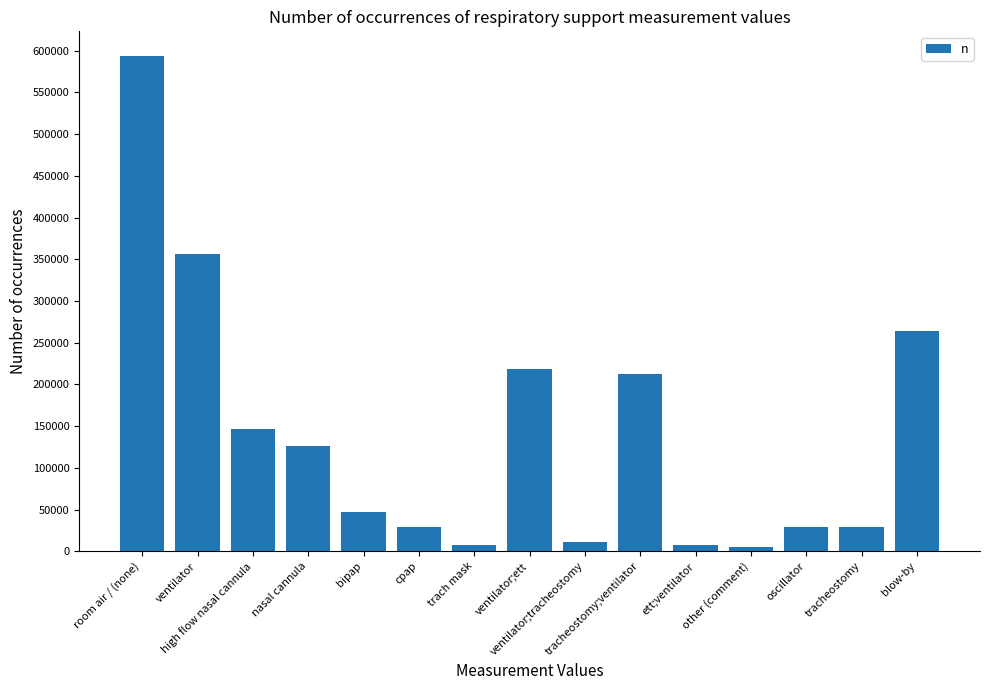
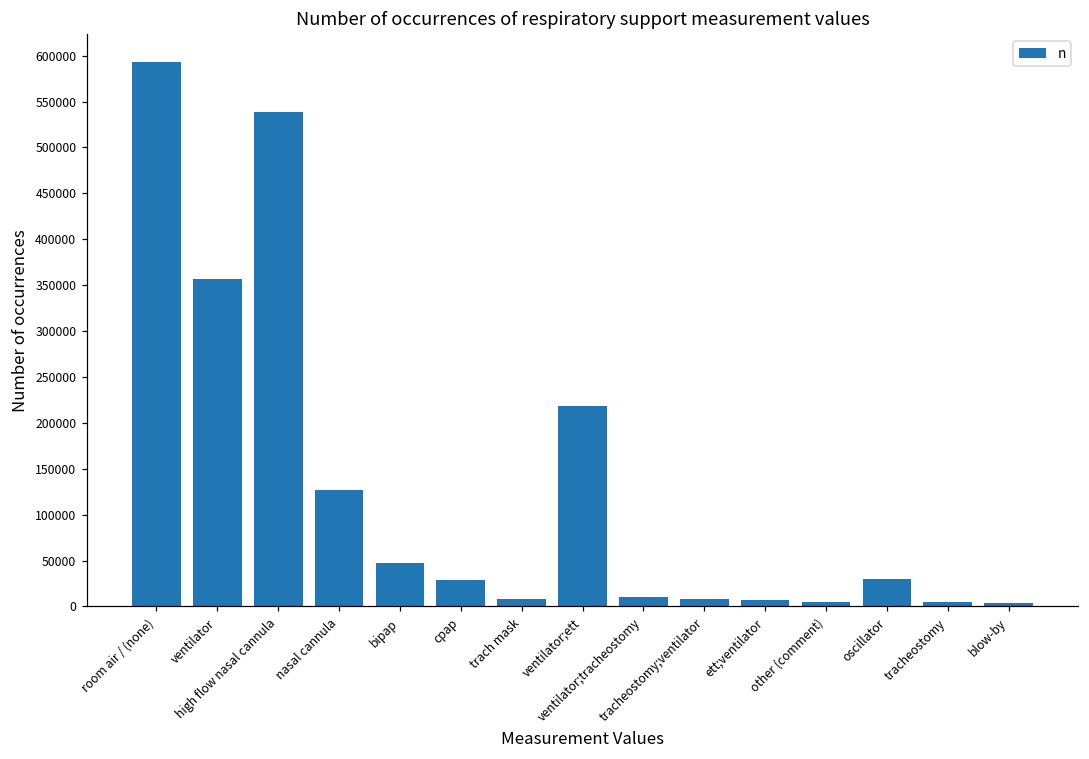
  {
    "room air / (none)": 590000,
    "ventilator": 360000,
-   "high flow nasal cannula": 150000,
+   "high flow nasal cannula": 540000,
    "nasal cannula": 130000,
    "bipap": 50000,
    "cpap": 30000,
    "trach mask": 10000,
    "ventilator;ett": 220000,
    "ventilator;tracheostomy": 10000,
-   "tracheostomy;ventilator": 210000,
+   "tracheostomy;ventilator": 10000,
    "ett;ventilator": 10000,
    "other (comment)": 0,
    "oscillator": 30000,
-   "tracheostomy": 30000,
-   "blow-by": 260000
+   "tracheostomy": 0,
+   "blow-by": 0
  }
